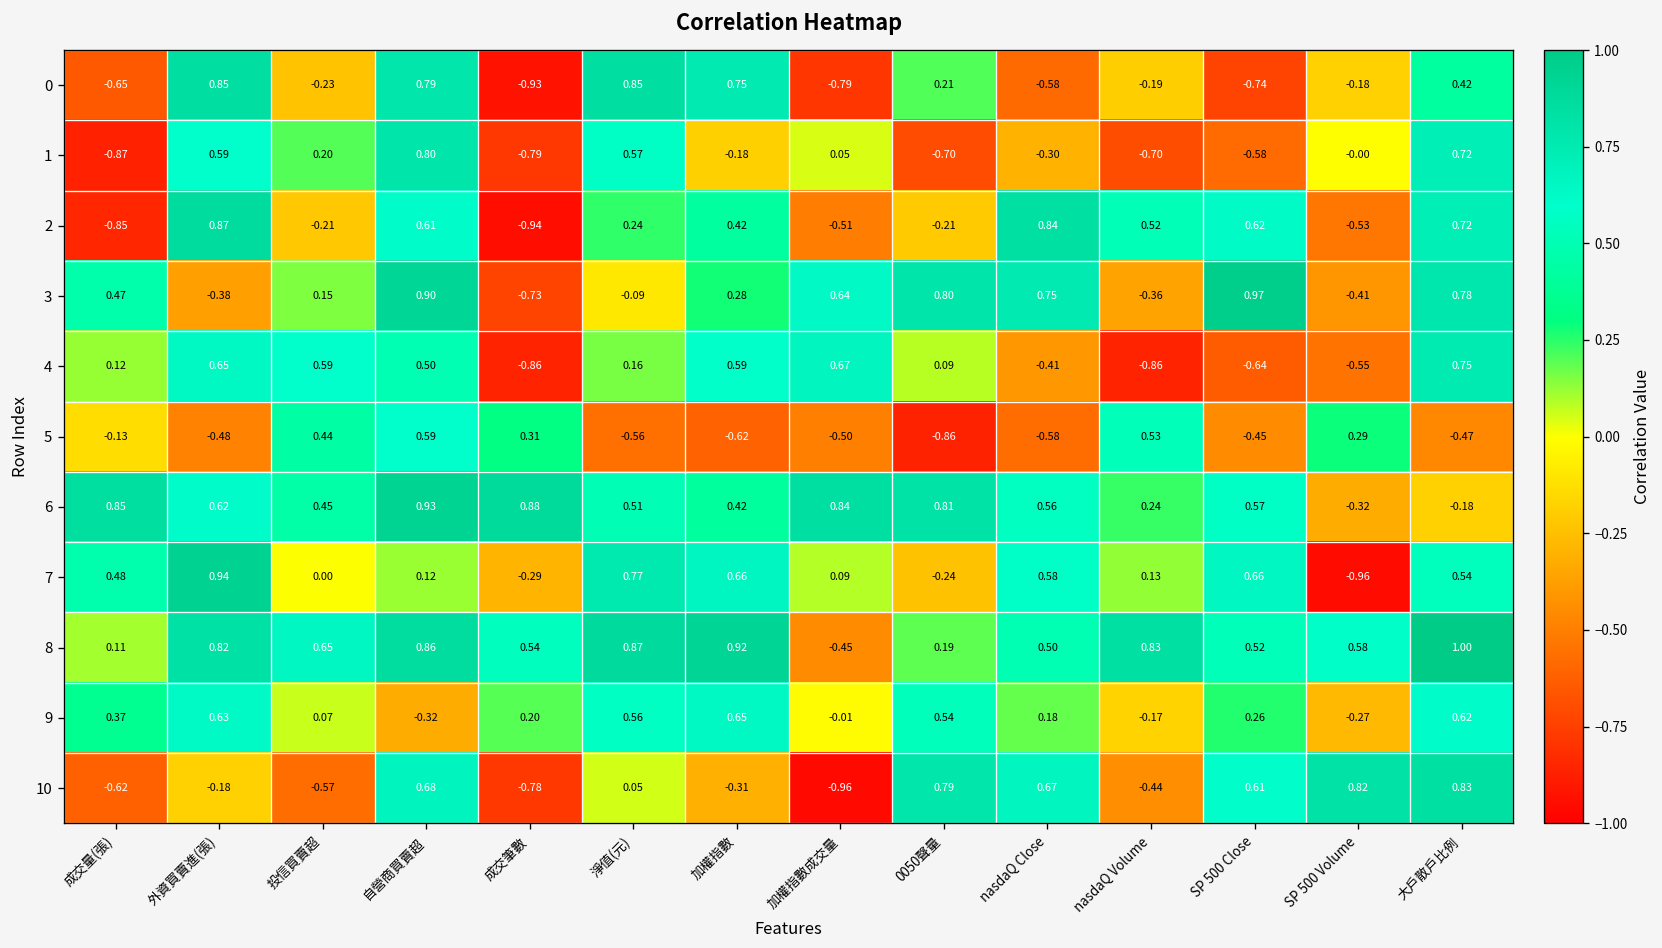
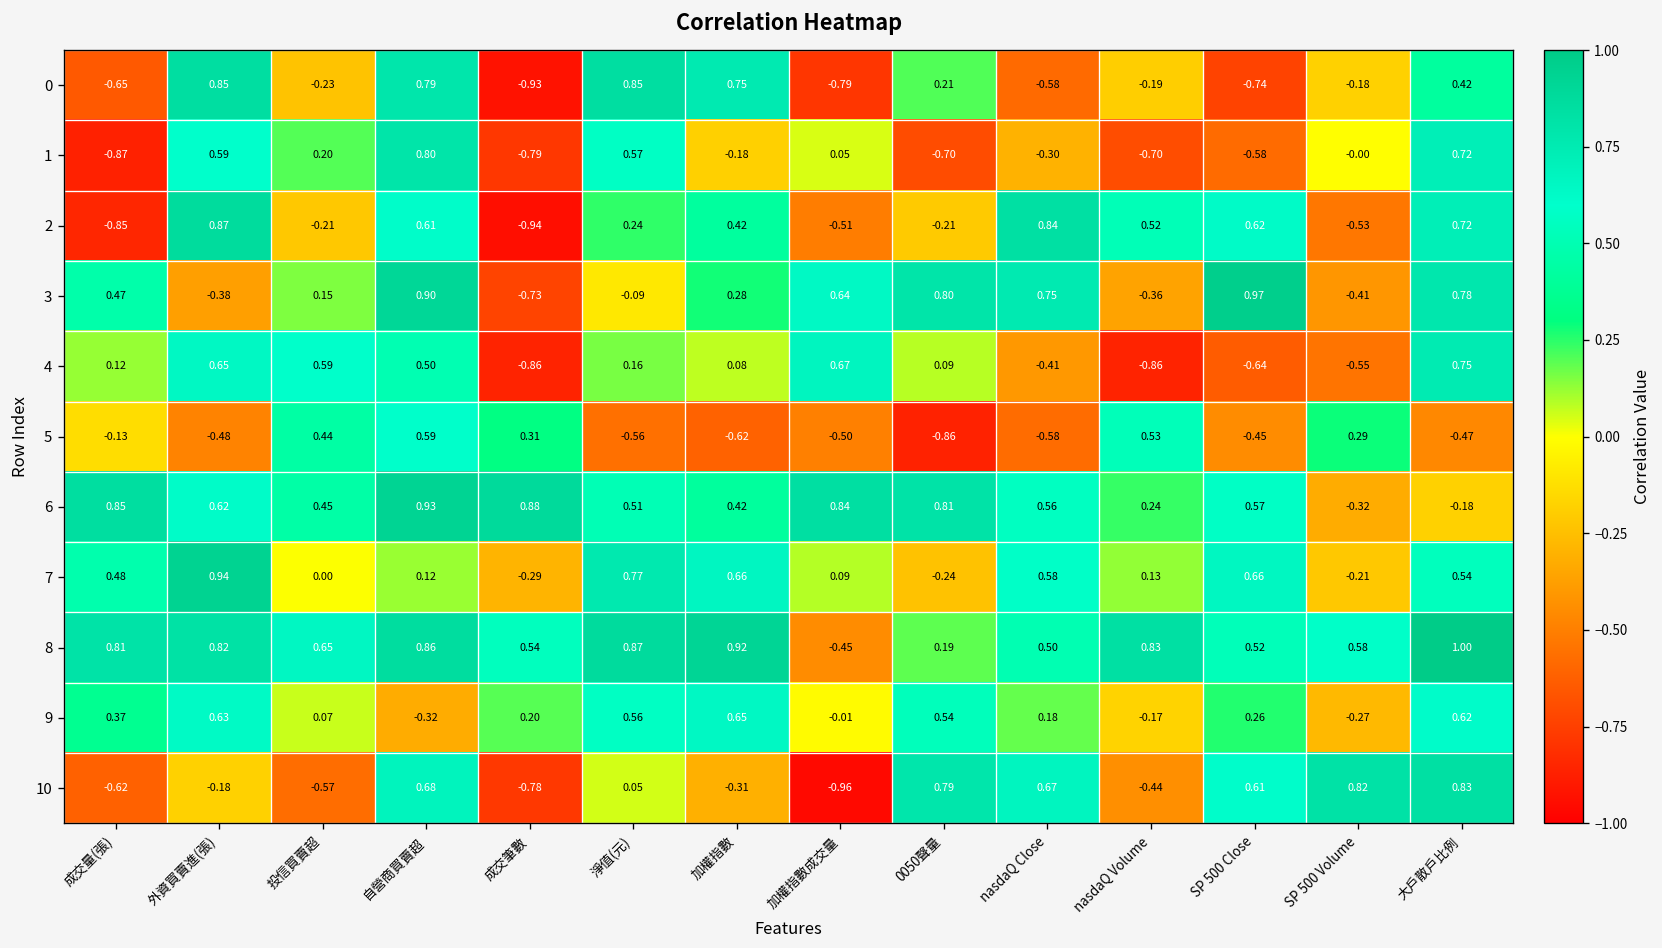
  {
    "0": {
      "成交量(張)": -0.65,
      "外資買賣進(張)": 0.85,
      "投信買賣超": -0.23,
      "自營商買賣超": 0.79,
      "成交筆數": -0.93,
      "淨值(元)": 0.85,
      "加權指數": 0.75,
      "加權指數成交量": -0.79,
      "0050聲量": 0.21,
      "nasdaQ Close": -0.58,
      "nasdaQ Volume": -0.19,
      "SP 500 Close": -0.74,
      "SP 500 Volume": -0.18,
      "大戶散戶比例": 0.42
    },
    "1": {
      "成交量(張)": -0.87,
      "外資買賣進(張)": 0.59,
      "投信買賣超": 0.20,
      "自營商買賣超": 0.80,
      "成交筆數": -0.79,
      "淨值(元)": 0.57,
      "加權指數": -0.18,
      "加權指數成交量": 0.05,
      "0050聲量": -0.70,
      "nasdaQ Close": -0.30,
      "nasdaQ Volume": -0.70,
      "SP 500 Close": -0.58,
      "SP 500 Volume": -0.00,
      "大戶散戶比例": 0.72
    },
    "2": {
      "成交量(張)": -0.85,
      "外資買賣進(張)": 0.87,
      "投信買賣超": -0.21,
      "自營商買賣超": 0.61,
      "成交筆數": -0.94,
      "淨值(元)": 0.24,
      "加權指數": 0.42,
      "加權指數成交量": -0.51,
      "0050聲量": -0.21,
      "nasdaQ Close": 0.84,
      "nasdaQ Volume": 0.52,
      "SP 500 Close": 0.62,
      "SP 500 Volume": -0.53,
      "大戶散戶比例": 0.72
    },
    "3": {
      "成交量(張)": 0.47,
      "外資買賣進(張)": -0.38,
      "投信買賣超": 0.15,
      "自營商買賣超": 0.90,
      "成交筆數": -0.73,
      "淨值(元)": -0.09,
      "加權指數": 0.28,
      "加權指數成交量": 0.64,
      "0050聲量": 0.80,
      "nasdaQ Close": 0.75,
      "nasdaQ Volume": -0.36,
      "SP 500 Close": 0.97,
      "SP 500 Volume": -0.41,
      "大戶散戶比例": 0.78
    },
    "4": {
      "成交量(張)": 0.12,
      "外資買賣進(張)": 0.65,
      "投信買賣超": 0.59,
      "自營商買賣超": 0.50,
      "成交筆數": -0.86,
      "淨值(元)": 0.16,
-     "加權指數": 0.59,
+     "加權指數": 0.08,
      "加權指數成交量": 0.67,
      "0050聲量": 0.09,
      "nasdaQ Close": -0.41,
      "nasdaQ Volume": -0.86,
      "SP 500 Close": -0.64,
      "SP 500 Volume": -0.55,
      "大戶散戶比例": 0.75
    },
    "5": {
      "成交量(張)": -0.13,
      "外資買賣進(張)": -0.48,
      "投信買賣超": 0.44,
      "自營商買賣超": 0.59,
      "成交筆數": 0.31,
      "淨值(元)": -0.56,
      "加權指數": -0.62,
      "加權指數成交量": -0.50,
      "0050聲量": -0.86,
      "nasdaQ Close": -0.58,
      "nasdaQ Volume": 0.53,
      "SP 500 Close": -0.45,
      "SP 500 Volume": 0.29,
      "大戶散戶比例": -0.47
    },
    "6": {
      "成交量(張)": 0.85,
      "外資買賣進(張)": 0.62,
      "投信買賣超": 0.45,
      "自營商買賣超": 0.93,
      "成交筆數": 0.88,
      "淨值(元)": 0.51,
      "加權指數": 0.42,
      "加權指數成交量": 0.84,
      "0050聲量": 0.81,
      "nasdaQ Close": 0.56,
      "nasdaQ Volume": 0.24,
      "SP 500 Close": 0.57,
      "SP 500 Volume": -0.32,
      "大戶散戶比例": -0.18
    },
    "7": {
      "成交量(張)": 0.48,
      "外資買賣進(張)": 0.94,
      "投信買賣超": 0.00,
      "自營商買賣超": 0.12,
      "成交筆數": -0.29,
      "淨值(元)": 0.77,
      "加權指數": 0.66,
      "加權指數成交量": 0.09,
      "0050聲量": -0.24,
      "nasdaQ Close": 0.58,
      "nasdaQ Volume": 0.13,
      "SP 500 Close": 0.66,
-     "SP 500 Volume": -0.96,
+     "SP 500 Volume": -0.21,
      "大戶散戶比例": 0.54
    },
    "8": {
-     "成交量(張)": 0.11,
+     "成交量(張)": 0.81,
      "外資買賣進(張)": 0.82,
      "投信買賣超": 0.65,
      "自營商買賣超": 0.86,
      "成交筆數": 0.54,
      "淨值(元)": 0.87,
      "加權指數": 0.92,
      "加權指數成交量": -0.45,
      "0050聲量": 0.19,
      "nasdaQ Close": 0.50,
      "nasdaQ Volume": 0.83,
      "SP 500 Close": 0.52,
      "SP 500 Volume": 0.58,
      "大戶散戶比例": 1.00
    },
    "9": {
      "成交量(張)": 0.37,
      "外資買賣進(張)": 0.63,
      "投信買賣超": 0.07,
      "自營商買賣超": -0.32,
      "成交筆數": 0.20,
      "淨值(元)": 0.56,
      "加權指數": 0.65,
      "加權指數成交量": -0.01,
      "0050聲量": 0.54,
      "nasdaQ Close": 0.18,
      "nasdaQ Volume": -0.17,
      "SP 500 Close": 0.26,
      "SP 500 Volume": -0.27,
      "大戶散戶比例": 0.62
    },
    "10": {
      "成交量(張)": -0.62,
      "外資買賣進(張)": -0.18,
      "投信買賣超": -0.57,
      "自營商買賣超": 0.68,
      "成交筆數": -0.78,
      "淨值(元)": 0.05,
      "加權指數": -0.31,
      "加權指數成交量": -0.96,
      "0050聲量": 0.79,
      "nasdaQ Close": 0.67,
      "nasdaQ Volume": -0.44,
      "SP 500 Close": 0.61,
      "SP 500 Volume": 0.82,
      "大戶散戶比例": 0.83
    }
  }
